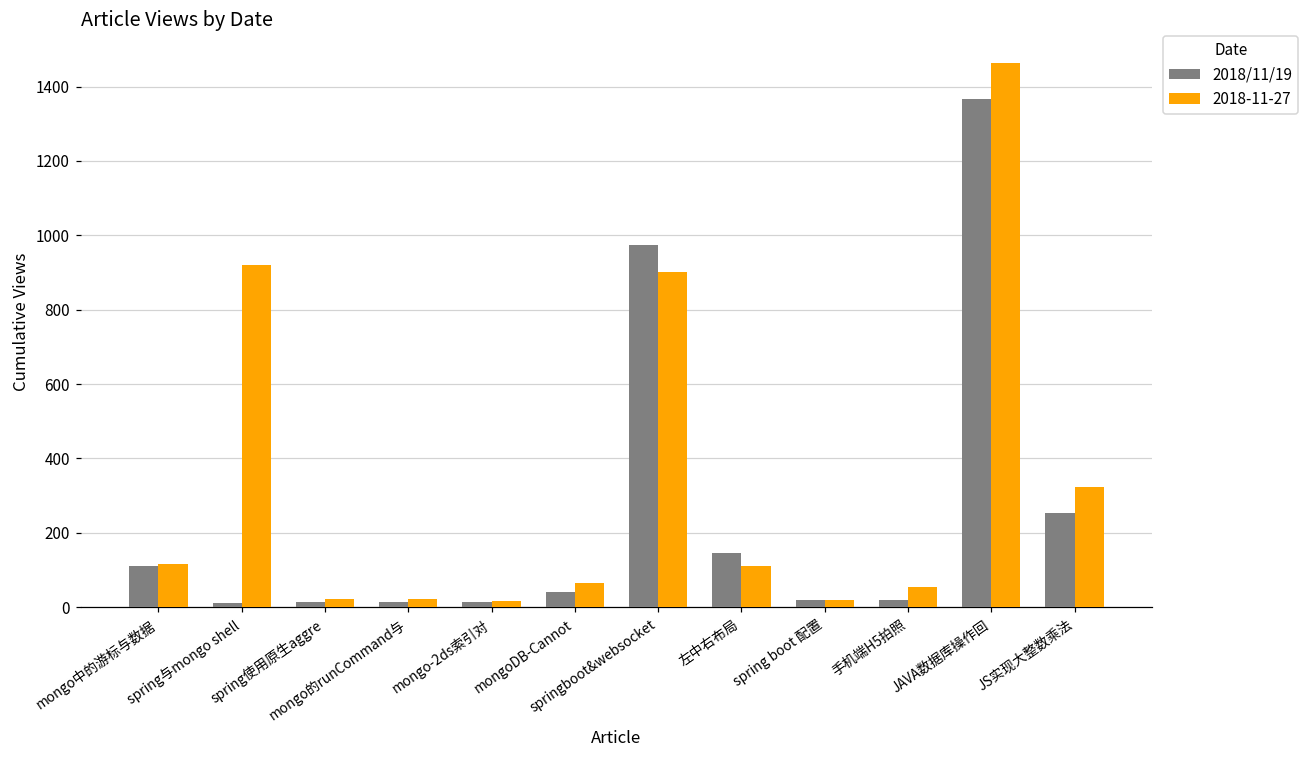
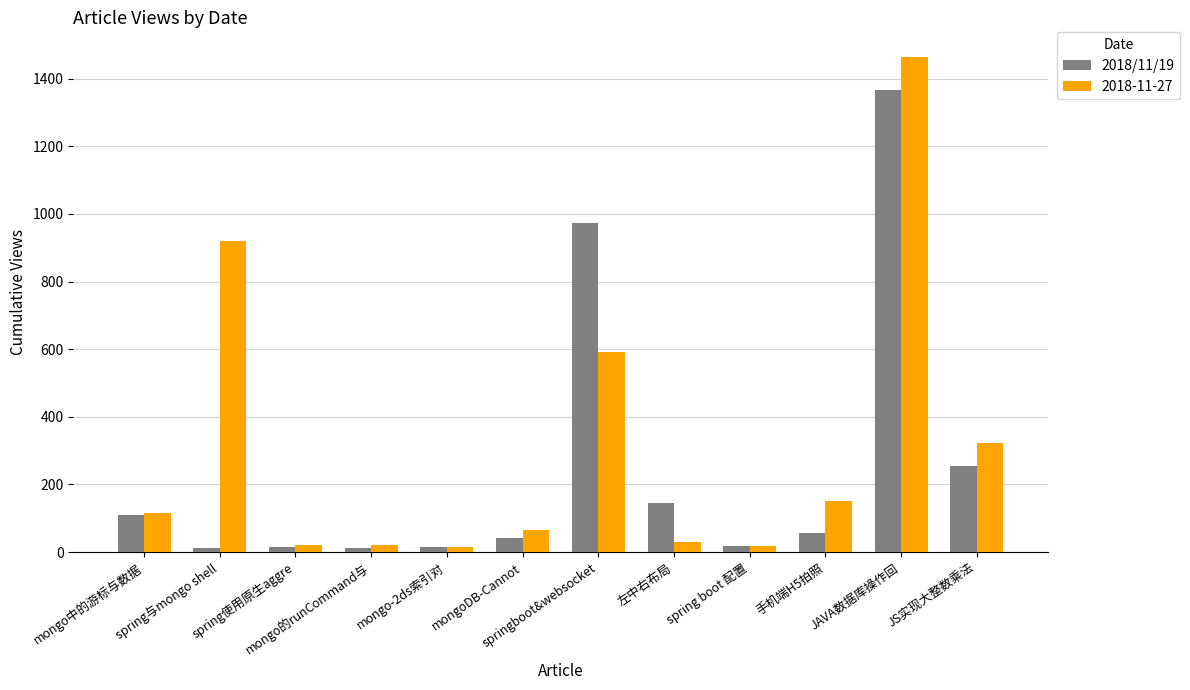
  {
    "2018/11/19": {
      "mongo中的游标与数据": 110,
      "spring与mongo shell": 10,
      "spring使用原生aggre": 10,
      "mongo的runCommand与": 10,
      "mongo-2ds索引对": 20,
      "mongoDB-Cannot": 40,
      "springboot&websocket": 970,
      "左中右布局": 150,
      "spring boot 配置": 20,
-     "手机端H5拍照": 20,
+     "手机端H5拍照": 60,
      "JAVA数据库操作回": 1370,
      "JS实现大整数乘法": 250
    },
    "2018-11-27": {
      "mongo中的游标与数据": 120,
      "spring与mongo shell": 920,
      "spring使用原生aggre": 20,
      "mongo的runCommand与": 20,
      "mongo-2ds索引对": 20,
      "mongoDB-Cannot": 60,
-     "springboot&websocket": 900,
-     "左中右布局": 110,
+     "springboot&websocket": 590,
+     "左中右布局": 30,
      "spring boot 配置": 20,
-     "手机端H5拍照": 60,
+     "手机端H5拍照": 150,
      "JAVA数据库操作回": 1460,
      "JS实现大整数乘法": 320
    }
  }
